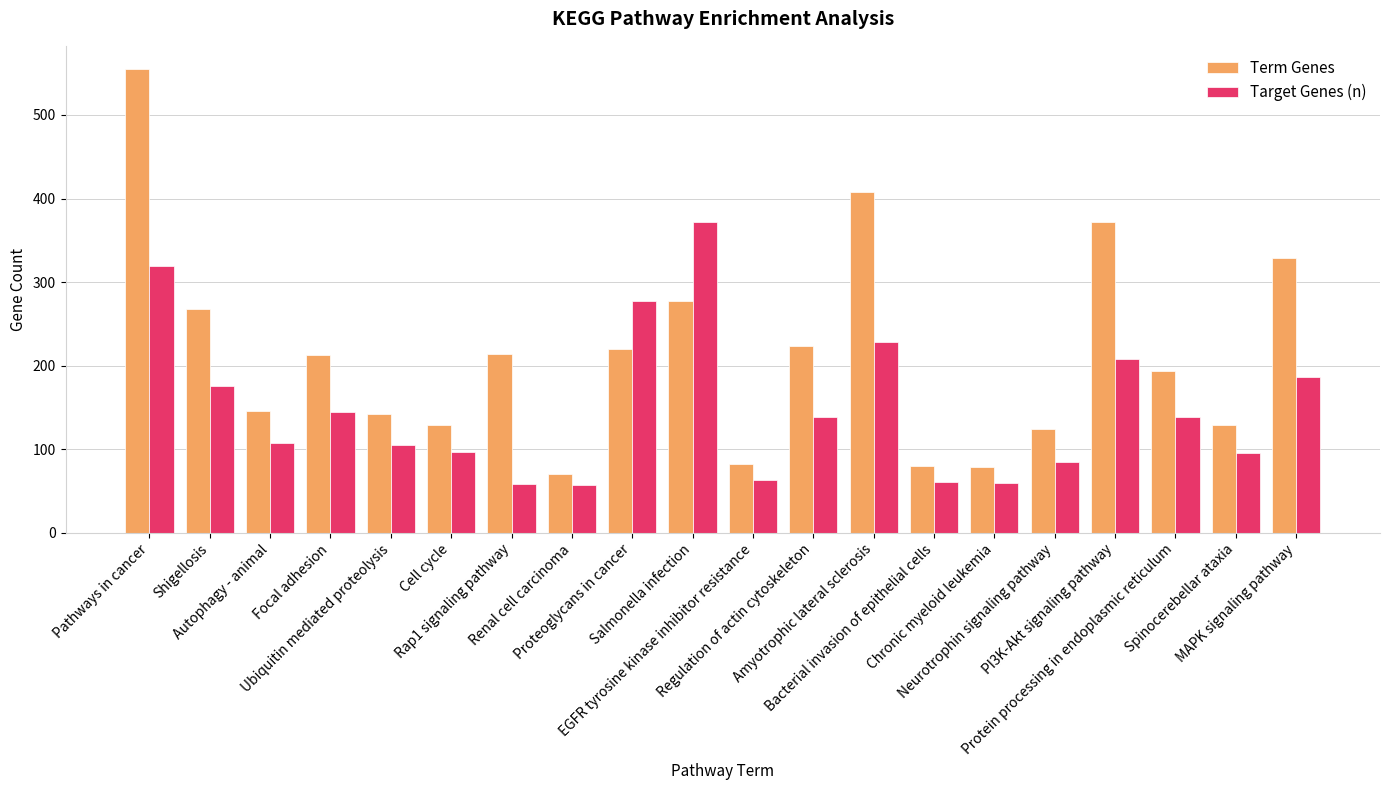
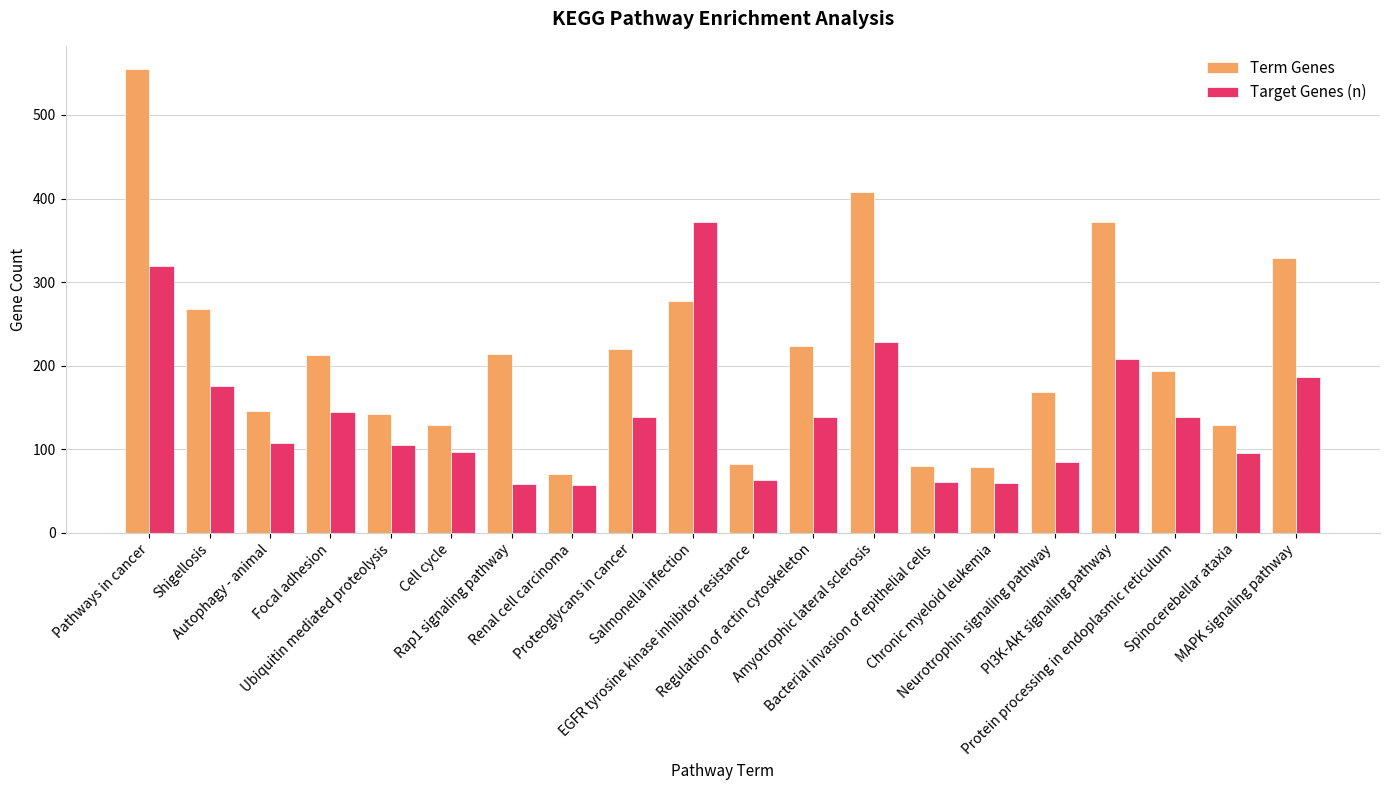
  {
    "Term Genes": {
      "Pathways in cancer": 560,
      "Shigellosis": 270,
      "Autophagy - animal": 150,
      "Focal adhesion": 210,
      "Ubiquitin mediated proteolysis": 140,
      "Cell cycle": 130,
      "Rap1 signaling pathway": 210,
      "Renal cell carcinoma": 70,
      "Proteoglycans in cancer": 220,
      "Salmonella infection": 280,
      "EGFR tyrosine kinase inhibitor resistance": 80,
      "Regulation of actin cytoskeleton": 220,
      "Amyotrophic lateral sclerosis": 410,
      "Bacterial invasion of epithelial cells": 80,
      "Chronic myeloid leukemia": 80,
-     "Neurotrophin signaling pathway": 120,
+     "Neurotrophin signaling pathway": 170,
      "PI3K-Akt signaling pathway": 370,
      "Protein processing in endoplasmic reticulum": 190,
      "Spinocerebellar ataxia": 130,
      "MAPK signaling pathway": 330
    },
    "Target Genes (n)": {
      "Pathways in cancer": 320,
      "Shigellosis": 180,
      "Autophagy - animal": 110,
      "Focal adhesion": 150,
      "Ubiquitin mediated proteolysis": 110,
      "Cell cycle": 100,
      "Rap1 signaling pathway": 60,
      "Renal cell carcinoma": 60,
-     "Proteoglycans in cancer": 280,
+     "Proteoglycans in cancer": 140,
      "Salmonella infection": 370,
      "EGFR tyrosine kinase inhibitor resistance": 60,
      "Regulation of actin cytoskeleton": 140,
      "Amyotrophic lateral sclerosis": 230,
      "Bacterial invasion of epithelial cells": 60,
      "Chronic myeloid leukemia": 60,
      "Neurotrophin signaling pathway": 90,
      "PI3K-Akt signaling pathway": 210,
      "Protein processing in endoplasmic reticulum": 140,
      "Spinocerebellar ataxia": 100,
      "MAPK signaling pathway": 190
    }
  }
